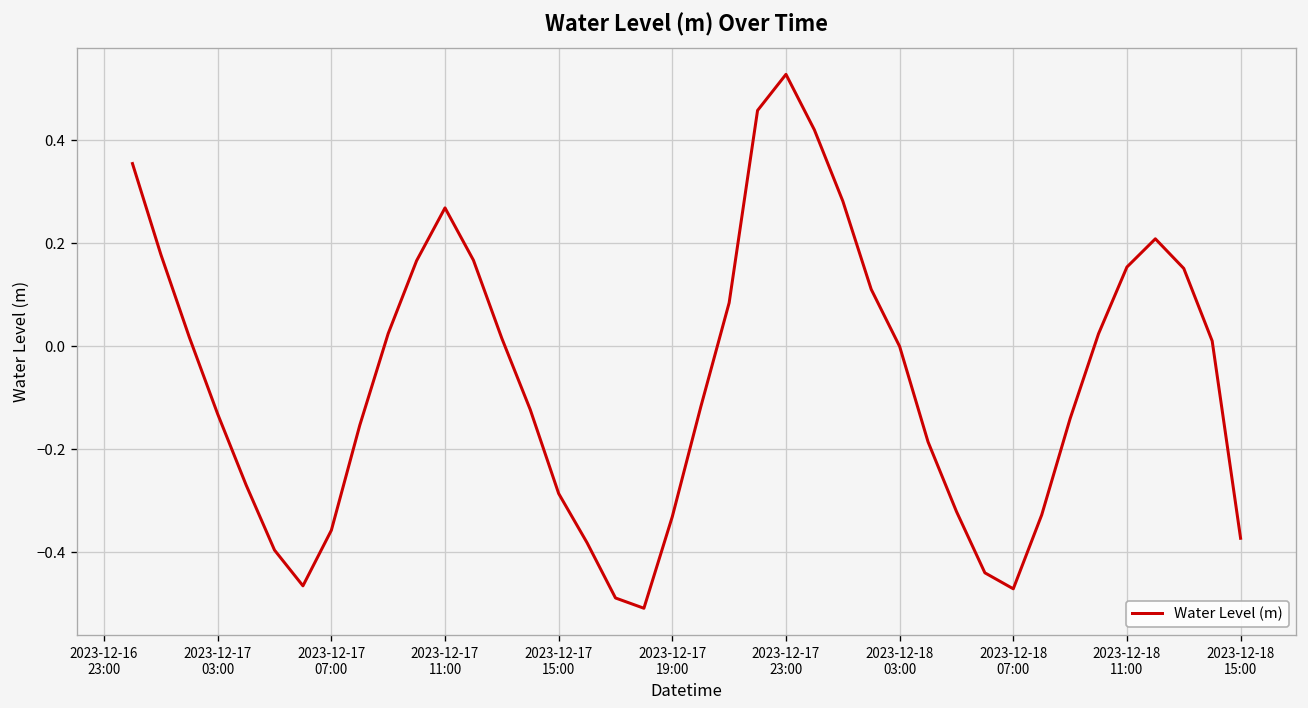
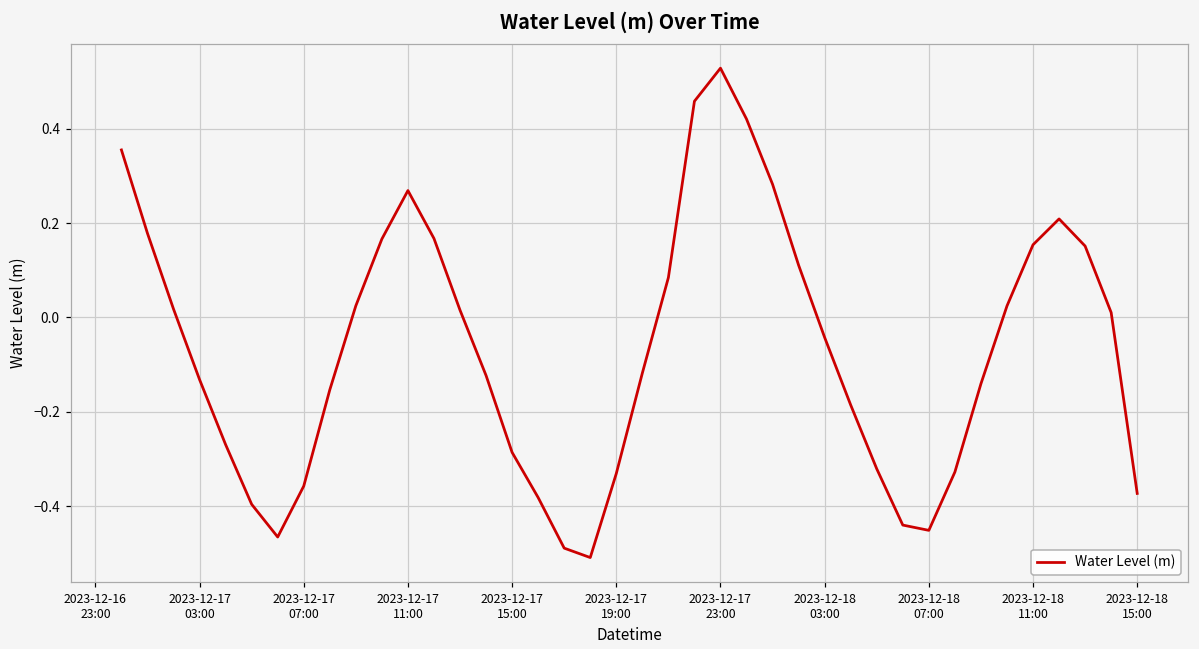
  {
    "2023-12-17 03:00": -0.13,
    "2023-12-17 07:00": -0.36,
    "2023-12-17 11:00": 0.27,
    "2023-12-17 15:00": -0.29,
    "2023-12-17 19:00": -0.33,
    "2023-12-17 23:00": 0.53,
-   "2023-12-18 03:00": 0.00,
-   "2023-12-18 07:00": -0.47,
+   "2023-12-18 03:00": -0.04,
+   "2023-12-18 07:00": -0.45,
    "2023-12-18 11:00": 0.15,
    "2023-12-18 15:00": -0.37
  }
